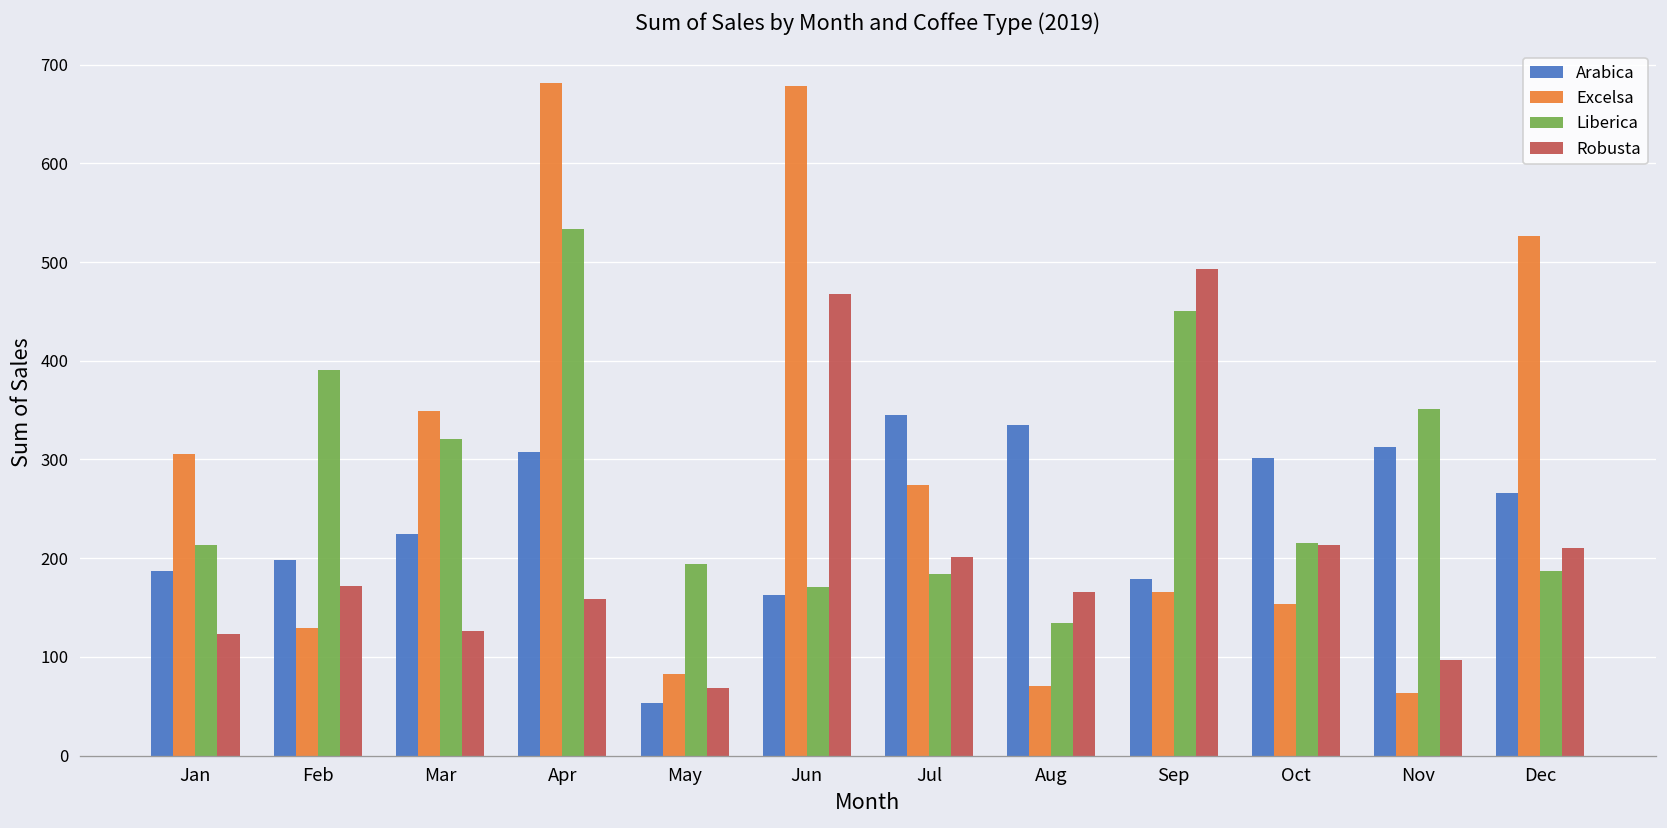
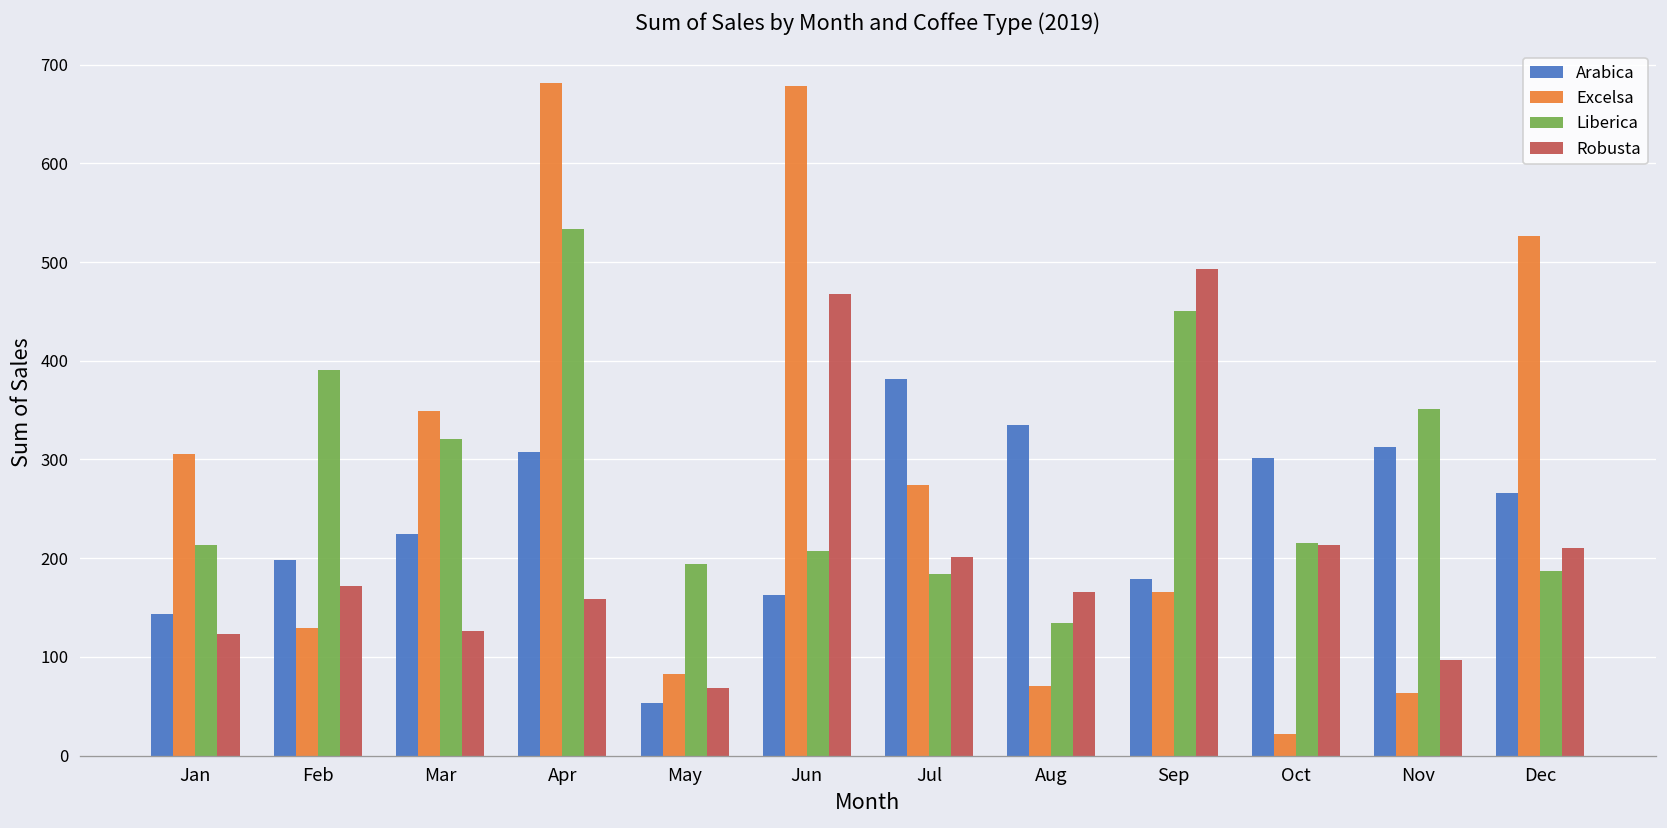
  {
    "Arabica": {
-     "Jan": 190,
+     "Jan": 140,
      "Feb": 200,
      "Mar": 220,
      "Apr": 310,
      "May": 50,
      "Jun": 160,
-     "Jul": 350,
+     "Jul": 380,
      "Aug": 330,
      "Sep": 180,
      "Oct": 300,
      "Nov": 310,
      "Dec": 270
    },
    "Excelsa": {
      "Jan": 310,
      "Feb": 130,
      "Mar": 350,
      "Apr": 680,
      "May": 80,
      "Jun": 680,
      "Jul": 270,
      "Aug": 70,
      "Sep": 170,
-     "Oct": 150,
+     "Oct": 20,
      "Nov": 60,
      "Dec": 530
    },
    "Liberica": {
      "Jan": 210,
      "Feb": 390,
      "Mar": 320,
      "Apr": 530,
      "May": 190,
-     "Jun": 170,
+     "Jun": 210,
      "Jul": 180,
      "Aug": 130,
      "Sep": 450,
      "Oct": 220,
      "Nov": 350,
      "Dec": 190
    },
    "Robusta": {
      "Jan": 120,
      "Feb": 170,
      "Mar": 130,
      "Apr": 160,
      "May": 70,
      "Jun": 470,
      "Jul": 200,
      "Aug": 170,
      "Sep": 490,
      "Oct": 210,
      "Nov": 100,
      "Dec": 210
    }
  }
